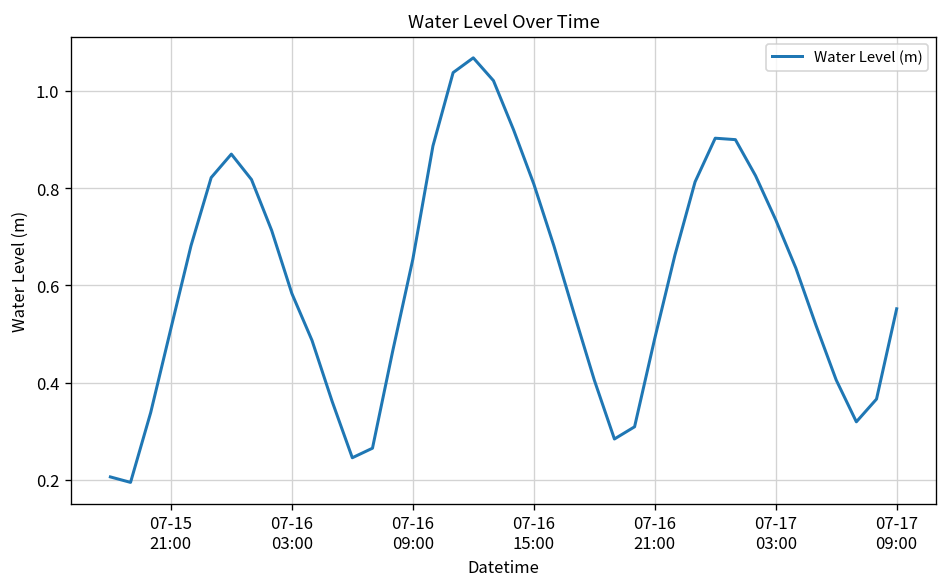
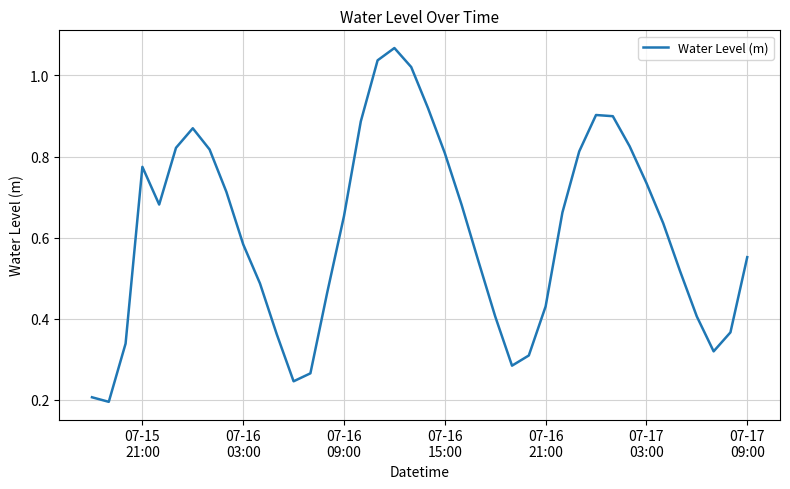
  {
-   "07-15 21:00": 0.51,
+   "07-15 21:00": 0.77,
    "07-16 03:00": 0.58,
    "07-16 09:00": 0.65,
    "07-16 15:00": 0.81,
-   "07-16 21:00": 0.49,
+   "07-16 21:00": 0.43,
    "07-17 03:00": 0.73,
    "07-17 09:00": 0.55
  }
